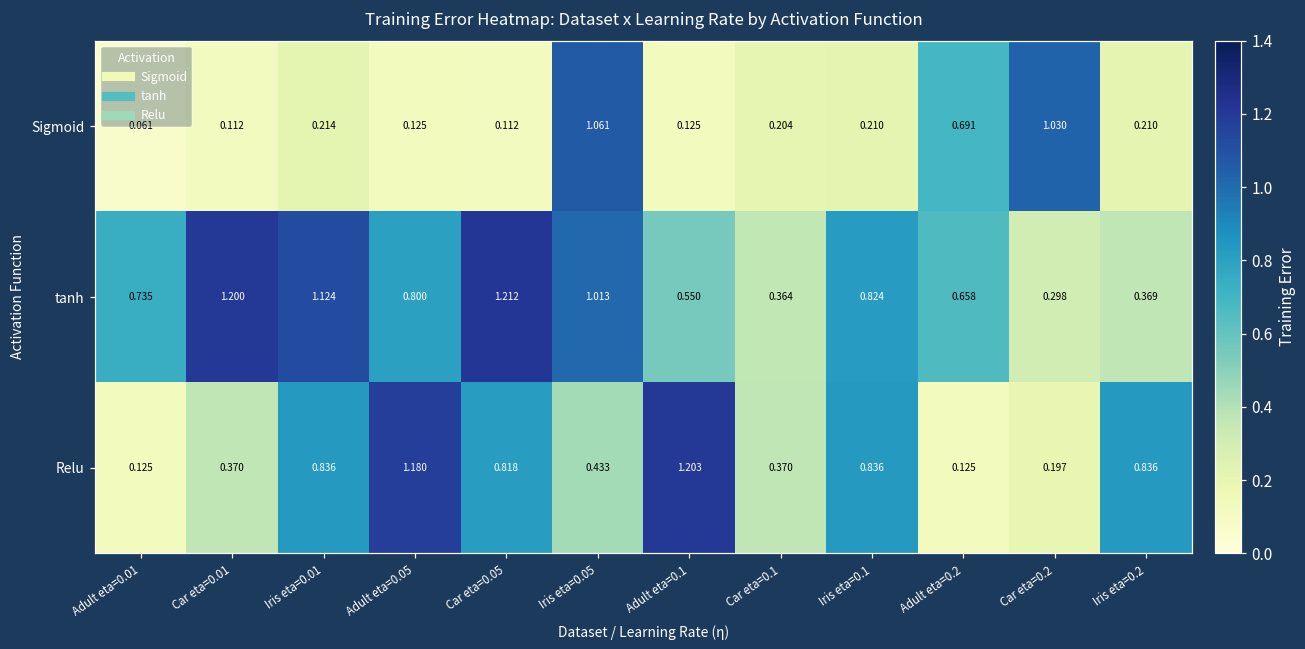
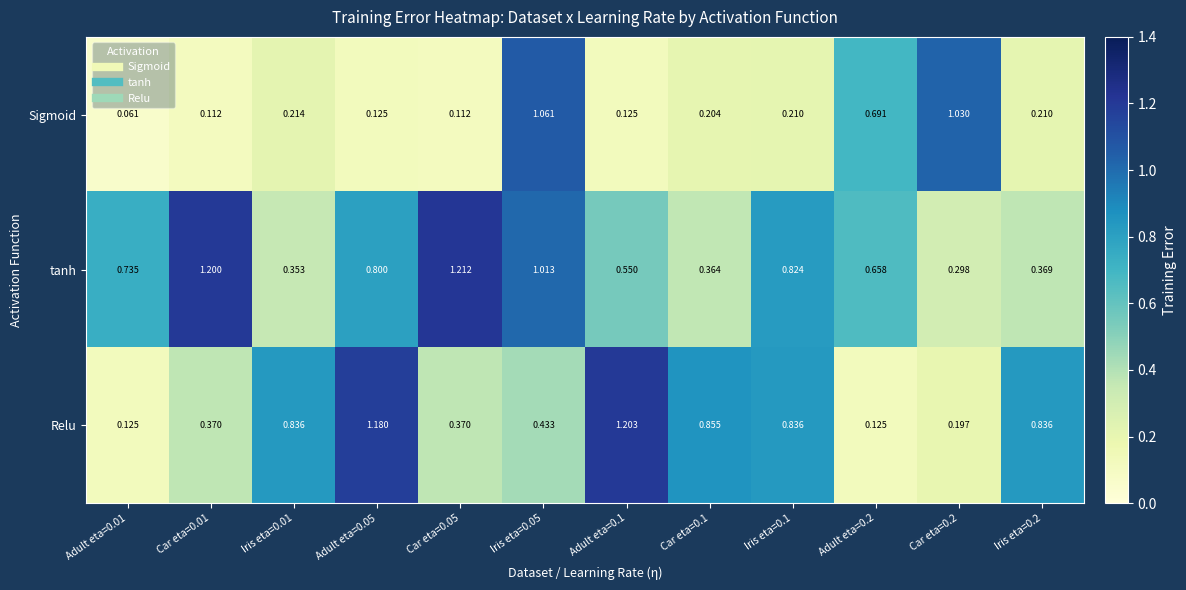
  {
    "Sigmoid": {
      "Adult eta=0.01": 0.061,
      "Car eta=0.01": 0.112,
      "Iris eta=0.01": 0.214,
      "Adult eta=0.05": 0.125,
      "Car eta=0.05": 0.112,
      "Iris eta=0.05": 1.061,
      "Adult eta=0.1": 0.125,
      "Car eta=0.1": 0.204,
      "Iris eta=0.1": 0.210,
      "Adult eta=0.2": 0.691,
      "Car eta=0.2": 1.030,
      "Iris eta=0.2": 0.210
    },
    "tanh": {
      "Adult eta=0.01": 0.735,
      "Car eta=0.01": 1.200,
-     "Iris eta=0.01": 1.124,
+     "Iris eta=0.01": 0.353,
      "Adult eta=0.05": 0.800,
      "Car eta=0.05": 1.212,
      "Iris eta=0.05": 1.013,
      "Adult eta=0.1": 0.550,
      "Car eta=0.1": 0.364,
      "Iris eta=0.1": 0.824,
      "Adult eta=0.2": 0.658,
      "Car eta=0.2": 0.298,
      "Iris eta=0.2": 0.369
    },
    "Relu": {
      "Adult eta=0.01": 0.125,
      "Car eta=0.01": 0.370,
      "Iris eta=0.01": 0.836,
      "Adult eta=0.05": 1.180,
-     "Car eta=0.05": 0.818,
+     "Car eta=0.05": 0.370,
      "Iris eta=0.05": 0.433,
      "Adult eta=0.1": 1.203,
-     "Car eta=0.1": 0.370,
+     "Car eta=0.1": 0.855,
      "Iris eta=0.1": 0.836,
      "Adult eta=0.2": 0.125,
      "Car eta=0.2": 0.197,
      "Iris eta=0.2": 0.836
    }
  }
